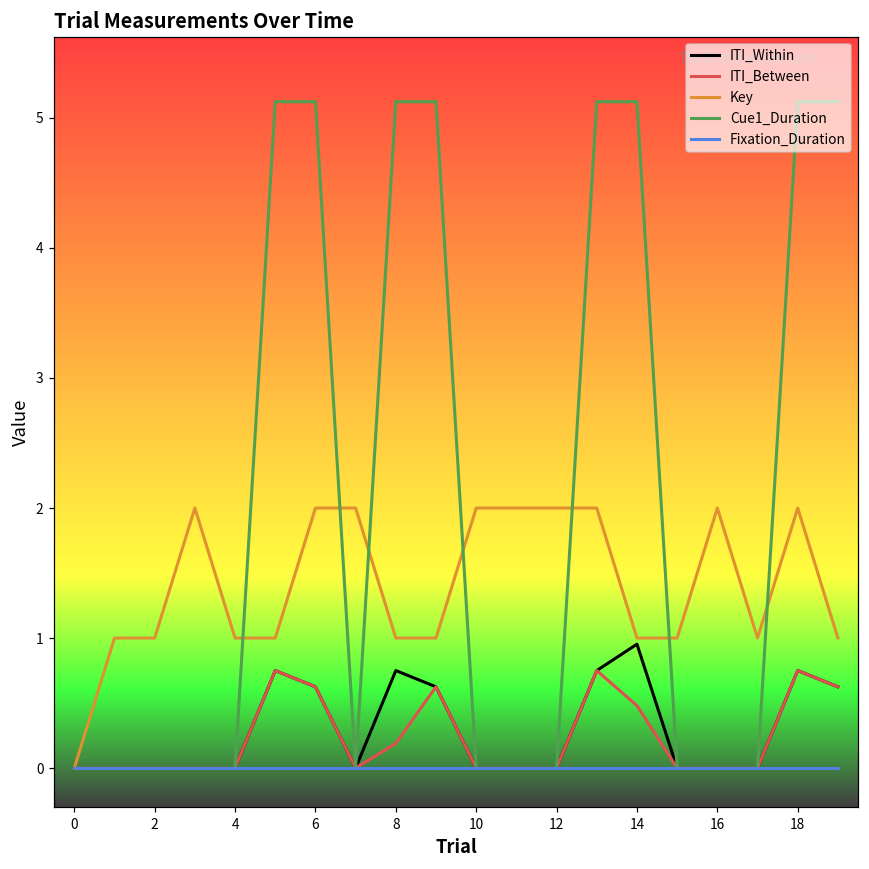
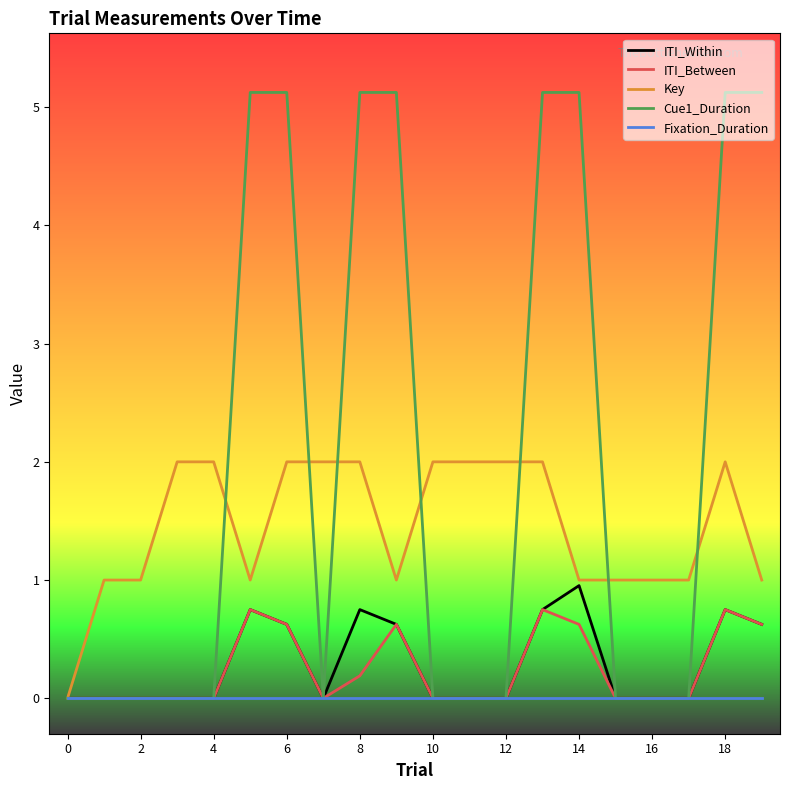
  {
    "ITI_Within": {
      "8": 0.75,
      "14": 0.95
    },
    "ITI_Between": {
      "8": 0.19,
-     "14": 0.48
+     "14": 0.63
    },
    "Key": {
      "2": 1,
-     "4": 1,
+     "4": 2,
      "6": 2,
-     "8": 1,
+     "8": 2,
      "10": 2,
      "12": 2,
      "14": 1,
-     "16": 2,
+     "16": 1,
      "18": 2
    },
    "Cue1_Duration": {
      "6": 5.13,
      "8": 5.13,
      "14": 5.13
    },
    "Fixation_Duration": {
      "6": 0.00,
      "8": 0.00,
      "14": 0.00,
      "18": 0.00
    }
  }
